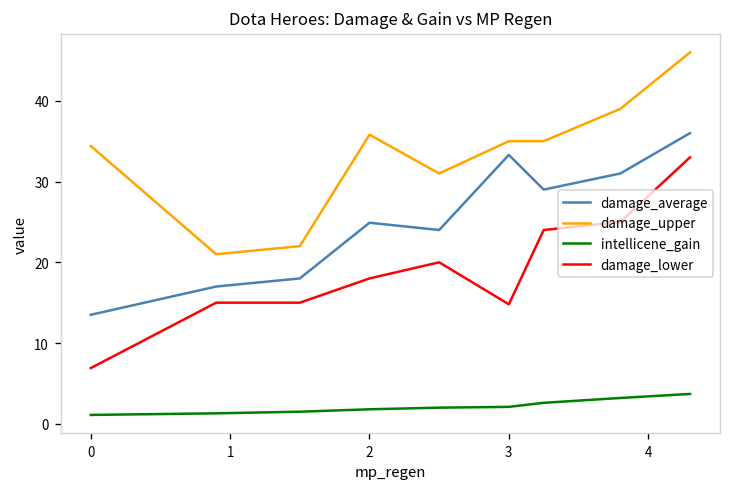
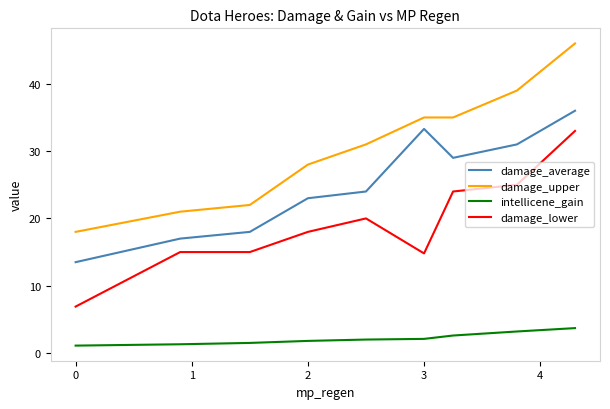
  {
    "damage_average": {
      "0": 14,
-     "2": 25,
+     "2": 23,
      "3": 33
    },
    "damage_upper": {
-     "0": 34,
-     "2": 36,
+     "0": 18,
+     "2": 28,
      "3": 35
    },
    "intellicene_gain": {
      "0": 1,
      "2": 2,
      "3": 2
    },
    "damage_lower": {
      "0": 7,
      "2": 18,
      "3": 15
    }
  }
